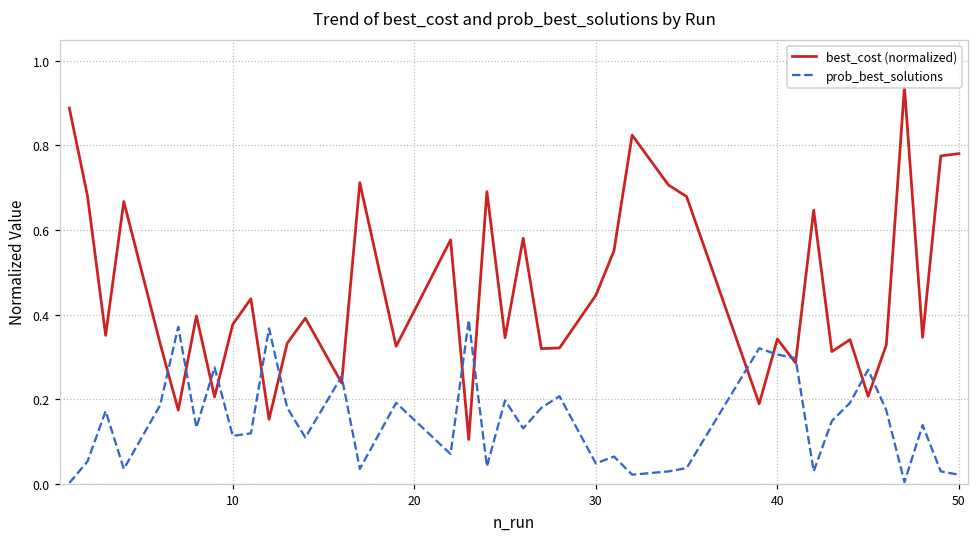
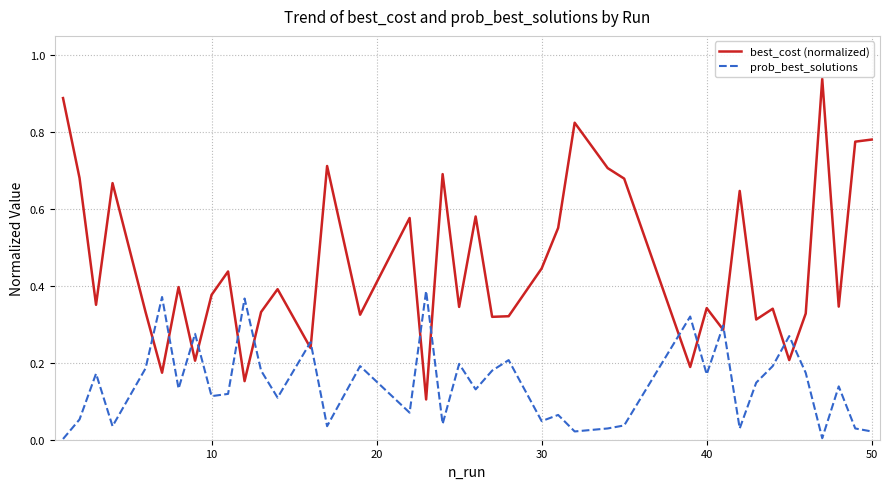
  {
    "best_cost (normalized)": {
      "10": 0.38,
      "30": 0.45,
      "40": 0.34,
      "50": 0.78
    },
    "prob_best_solutions": {
      "10": 0.11,
      "30": 0.05,
-     "40": 0.31,
+     "40": 0.17,
      "50": 0.02
    }
  }
